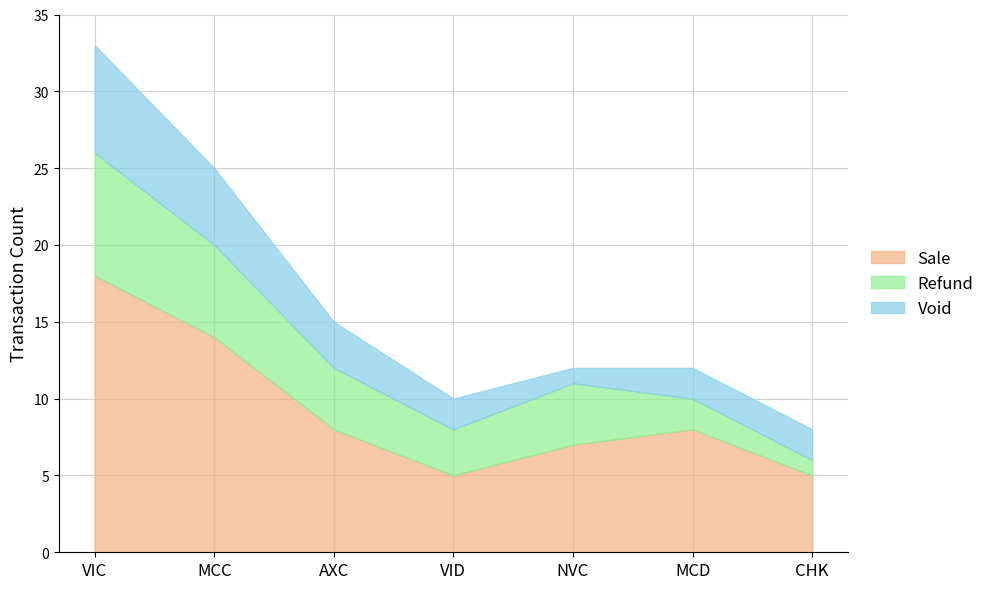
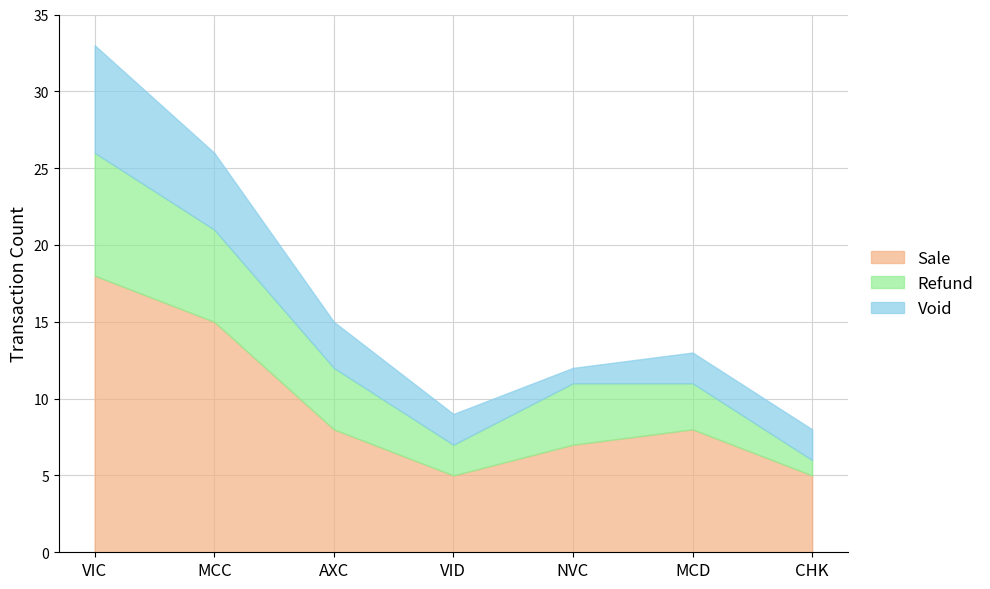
  {
    "Sale": {
      "VIC": 18,
-     "MCC": 14,
+     "MCC": 15,
      "AXC": 8,
      "VID": 5,
      "NVC": 7,
      "MCD": 8,
      "CHK": 5
    },
    "Refund": {
      "VIC": 8,
      "MCC": 6,
      "AXC": 4,
-     "VID": 3,
+     "VID": 2,
      "NVC": 4,
-     "MCD": 2,
+     "MCD": 3,
      "CHK": 1
    },
    "Void": {
      "VIC": 7,
      "MCC": 5,
      "AXC": 3,
      "VID": 2,
      "NVC": 1,
      "MCD": 2,
      "CHK": 2
    }
  }
